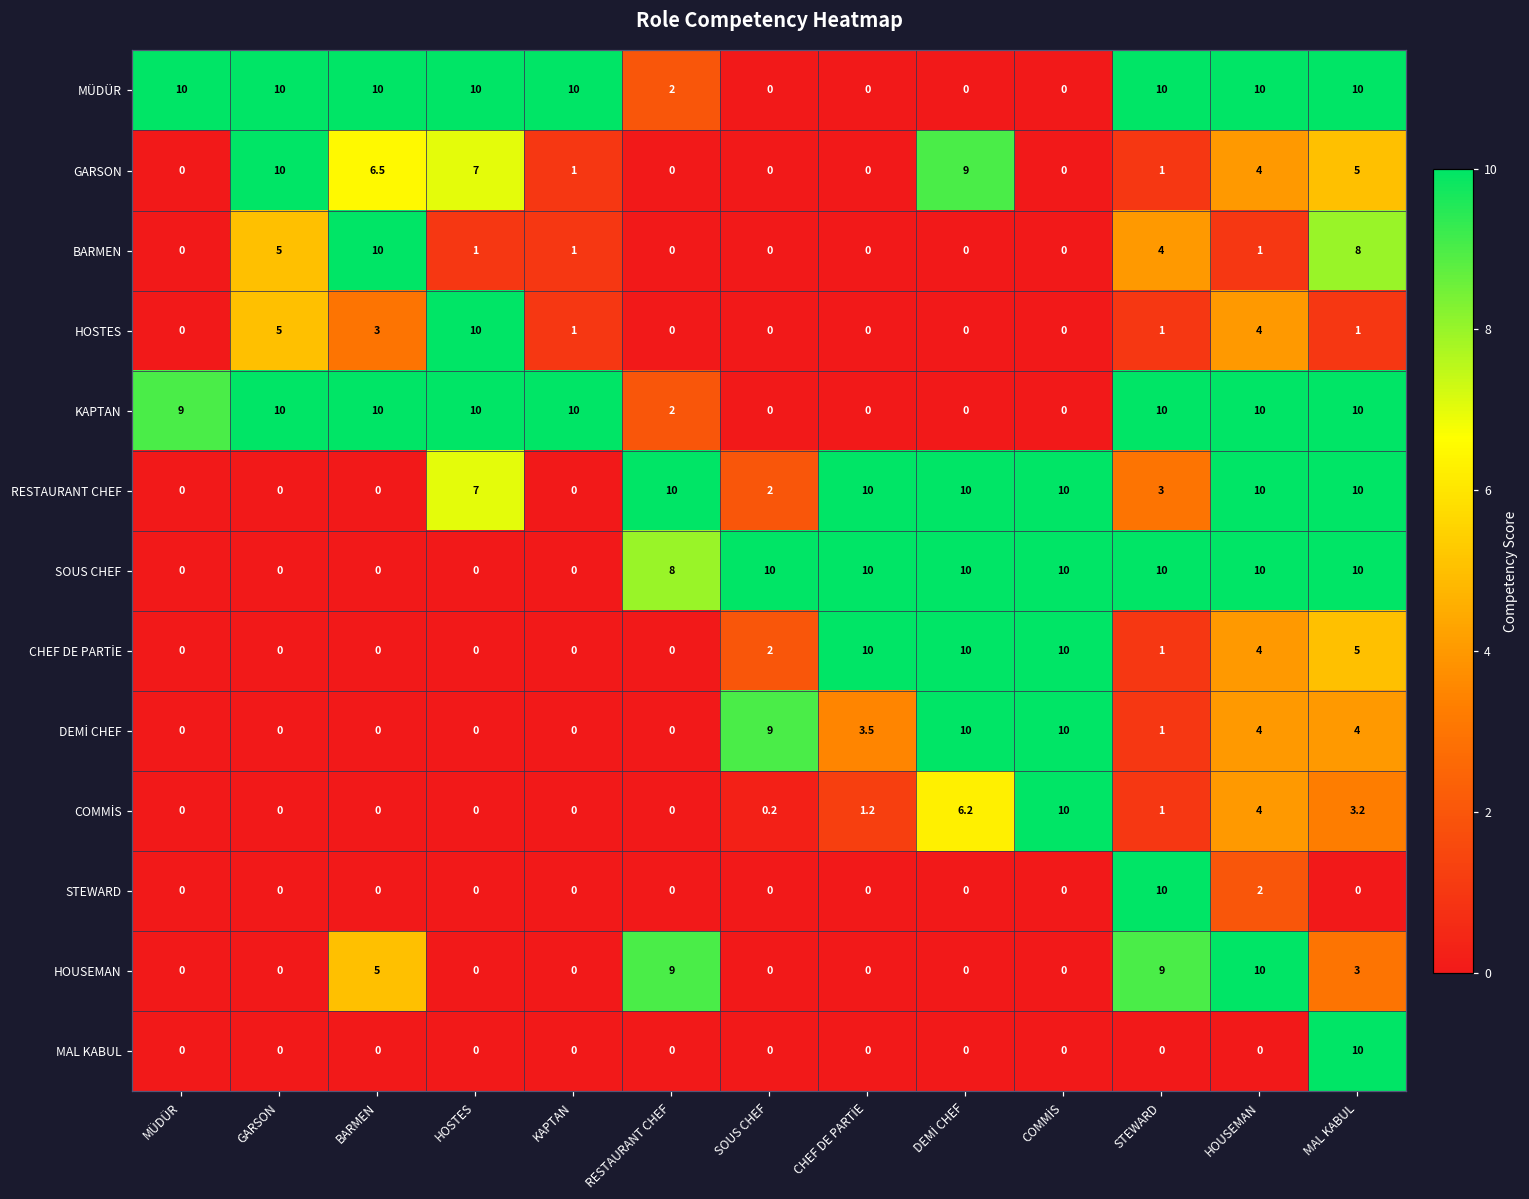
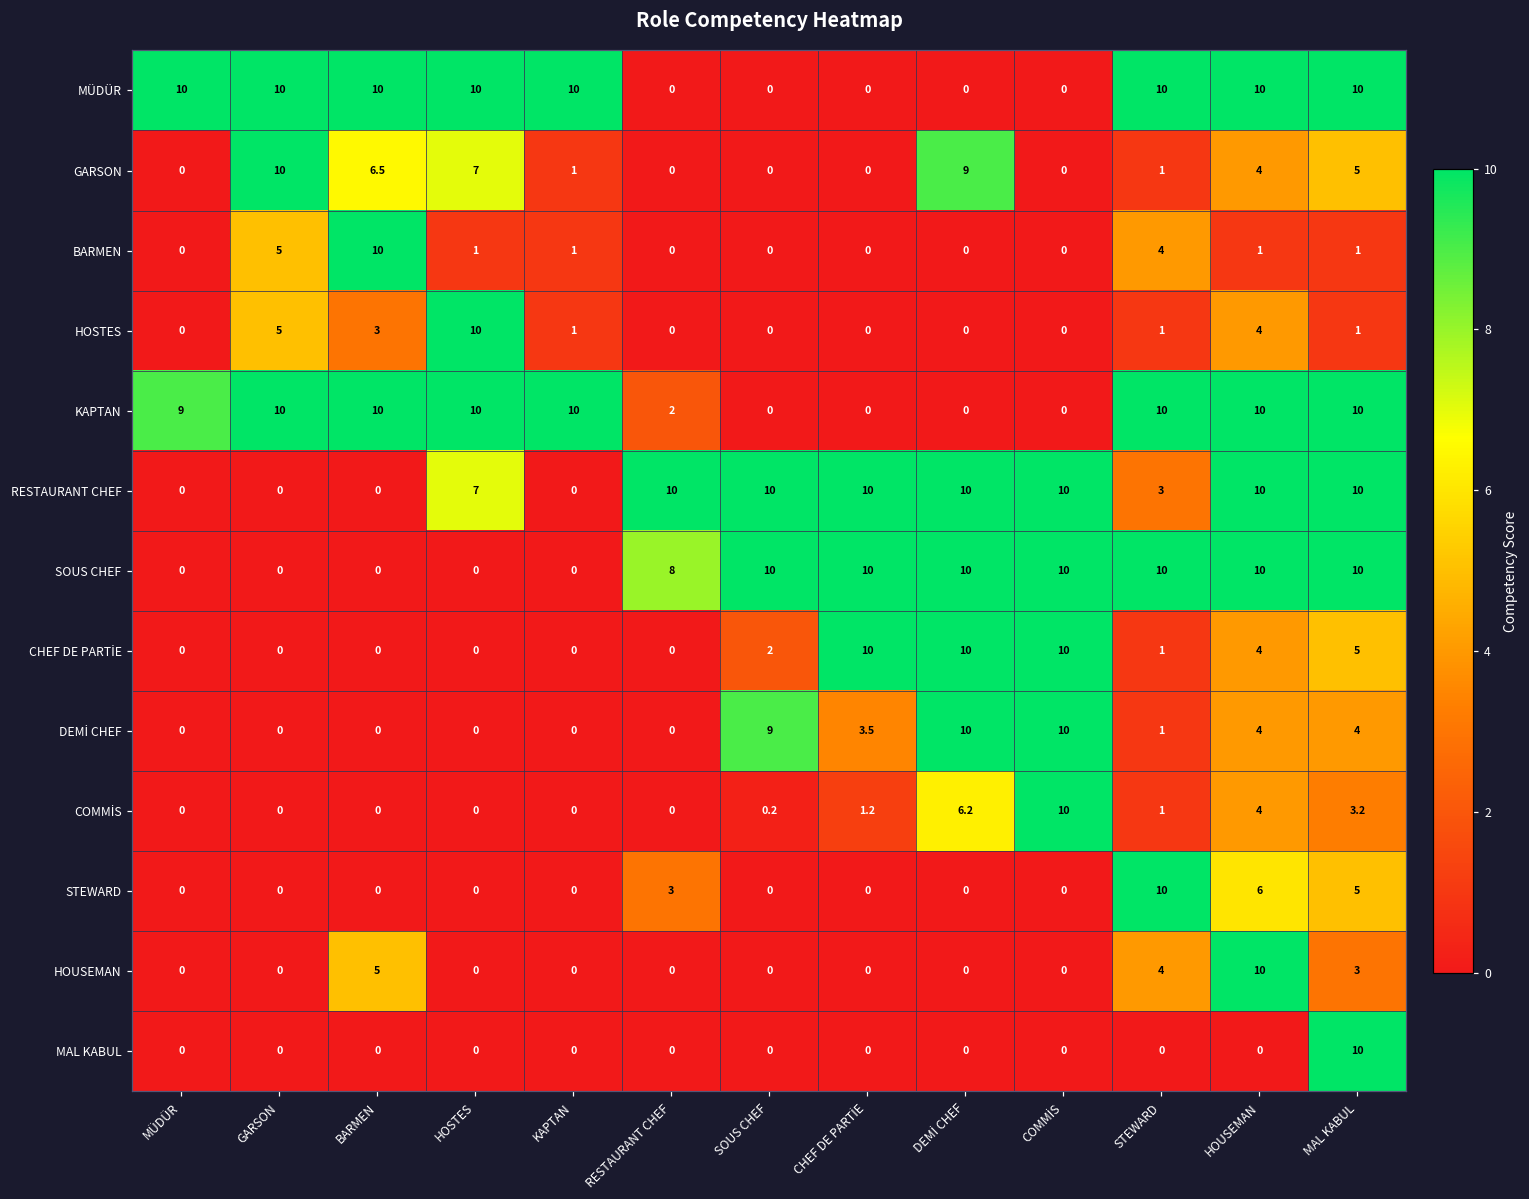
  {
    "MÜDÜR": {
      "MÜDÜR": 10,
      "GARSON": 10,
      "BARMEN": 10,
      "HOSTES": 10,
      "KAPTAN": 10,
-     "RESTAURANT CHEF": 2,
+     "RESTAURANT CHEF": 0,
      "SOUS CHEF": 0,
      "CHEF DE PARTİE": 0,
      "DEMİ CHEF": 0,
      "COMMİS": 0,
      "STEWARD": 10,
      "HOUSEMAN": 10,
      "MAL KABUL": 10
    },
    "GARSON": {
      "MÜDÜR": 0,
      "GARSON": 10,
      "BARMEN": 6.5,
      "HOSTES": 7,
      "KAPTAN": 1,
      "RESTAURANT CHEF": 0,
      "SOUS CHEF": 0,
      "CHEF DE PARTİE": 0,
      "DEMİ CHEF": 9,
      "COMMİS": 0,
      "STEWARD": 1,
      "HOUSEMAN": 4,
      "MAL KABUL": 5
    },
    "BARMEN": {
      "MÜDÜR": 0,
      "GARSON": 5,
      "BARMEN": 10,
      "HOSTES": 1,
      "KAPTAN": 1,
      "RESTAURANT CHEF": 0,
      "SOUS CHEF": 0,
      "CHEF DE PARTİE": 0,
      "DEMİ CHEF": 0,
      "COMMİS": 0,
      "STEWARD": 4,
      "HOUSEMAN": 1,
-     "MAL KABUL": 8
+     "MAL KABUL": 1
    },
    "HOSTES": {
      "MÜDÜR": 0,
      "GARSON": 5,
      "BARMEN": 3,
      "HOSTES": 10,
      "KAPTAN": 1,
      "RESTAURANT CHEF": 0,
      "SOUS CHEF": 0,
      "CHEF DE PARTİE": 0,
      "DEMİ CHEF": 0,
      "COMMİS": 0,
      "STEWARD": 1,
      "HOUSEMAN": 4,
      "MAL KABUL": 1
    },
    "KAPTAN": {
      "MÜDÜR": 9,
      "GARSON": 10,
      "BARMEN": 10,
      "HOSTES": 10,
      "KAPTAN": 10,
      "RESTAURANT CHEF": 2,
      "SOUS CHEF": 0,
      "CHEF DE PARTİE": 0,
      "DEMİ CHEF": 0,
      "COMMİS": 0,
      "STEWARD": 10,
      "HOUSEMAN": 10,
      "MAL KABUL": 10
    },
    "RESTAURANT CHEF": {
      "MÜDÜR": 0,
      "GARSON": 0,
      "BARMEN": 0,
      "HOSTES": 7,
      "KAPTAN": 0,
      "RESTAURANT CHEF": 10,
-     "SOUS CHEF": 2,
+     "SOUS CHEF": 10,
      "CHEF DE PARTİE": 10,
      "DEMİ CHEF": 10,
      "COMMİS": 10,
      "STEWARD": 3,
      "HOUSEMAN": 10,
      "MAL KABUL": 10
    },
    "SOUS CHEF": {
      "MÜDÜR": 0,
      "GARSON": 0,
      "BARMEN": 0,
      "HOSTES": 0,
      "KAPTAN": 0,
      "RESTAURANT CHEF": 8,
      "SOUS CHEF": 10,
      "CHEF DE PARTİE": 10,
      "DEMİ CHEF": 10,
      "COMMİS": 10,
      "STEWARD": 10,
      "HOUSEMAN": 10,
      "MAL KABUL": 10
    },
    "CHEF DE PARTİE": {
      "MÜDÜR": 0,
      "GARSON": 0,
      "BARMEN": 0,
      "HOSTES": 0,
      "KAPTAN": 0,
      "RESTAURANT CHEF": 0,
      "SOUS CHEF": 2,
      "CHEF DE PARTİE": 10,
      "DEMİ CHEF": 10,
      "COMMİS": 10,
      "STEWARD": 1,
      "HOUSEMAN": 4,
      "MAL KABUL": 5
    },
    "DEMİ CHEF": {
      "MÜDÜR": 0,
      "GARSON": 0,
      "BARMEN": 0,
      "HOSTES": 0,
      "KAPTAN": 0,
      "RESTAURANT CHEF": 0,
      "SOUS CHEF": 9,
      "CHEF DE PARTİE": 3.5,
      "DEMİ CHEF": 10,
      "COMMİS": 10,
      "STEWARD": 1,
      "HOUSEMAN": 4,
      "MAL KABUL": 4
    },
    "COMMİS": {
      "MÜDÜR": 0,
      "GARSON": 0,
      "BARMEN": 0,
      "HOSTES": 0,
      "KAPTAN": 0,
      "RESTAURANT CHEF": 0,
      "SOUS CHEF": 0.2,
      "CHEF DE PARTİE": 1.2,
      "DEMİ CHEF": 6.2,
      "COMMİS": 10,
      "STEWARD": 1,
      "HOUSEMAN": 4,
      "MAL KABUL": 3.2
    },
    "STEWARD": {
      "MÜDÜR": 0,
      "GARSON": 0,
      "BARMEN": 0,
      "HOSTES": 0,
      "KAPTAN": 0,
-     "RESTAURANT CHEF": 0,
+     "RESTAURANT CHEF": 3,
      "SOUS CHEF": 0,
      "CHEF DE PARTİE": 0,
      "DEMİ CHEF": 0,
      "COMMİS": 0,
      "STEWARD": 10,
-     "HOUSEMAN": 2,
-     "MAL KABUL": 0
+     "HOUSEMAN": 6,
+     "MAL KABUL": 5
    },
    "HOUSEMAN": {
      "MÜDÜR": 0,
      "GARSON": 0,
      "BARMEN": 5,
      "HOSTES": 0,
      "KAPTAN": 0,
-     "RESTAURANT CHEF": 9,
+     "RESTAURANT CHEF": 0,
      "SOUS CHEF": 0,
      "CHEF DE PARTİE": 0,
      "DEMİ CHEF": 0,
      "COMMİS": 0,
-     "STEWARD": 9,
+     "STEWARD": 4,
      "HOUSEMAN": 10,
      "MAL KABUL": 3
    },
    "MAL KABUL": {
      "MÜDÜR": 0,
      "GARSON": 0,
      "BARMEN": 0,
      "HOSTES": 0,
      "KAPTAN": 0,
      "RESTAURANT CHEF": 0,
      "SOUS CHEF": 0,
      "CHEF DE PARTİE": 0,
      "DEMİ CHEF": 0,
      "COMMİS": 0,
      "STEWARD": 0,
      "HOUSEMAN": 0,
      "MAL KABUL": 10
    }
  }
